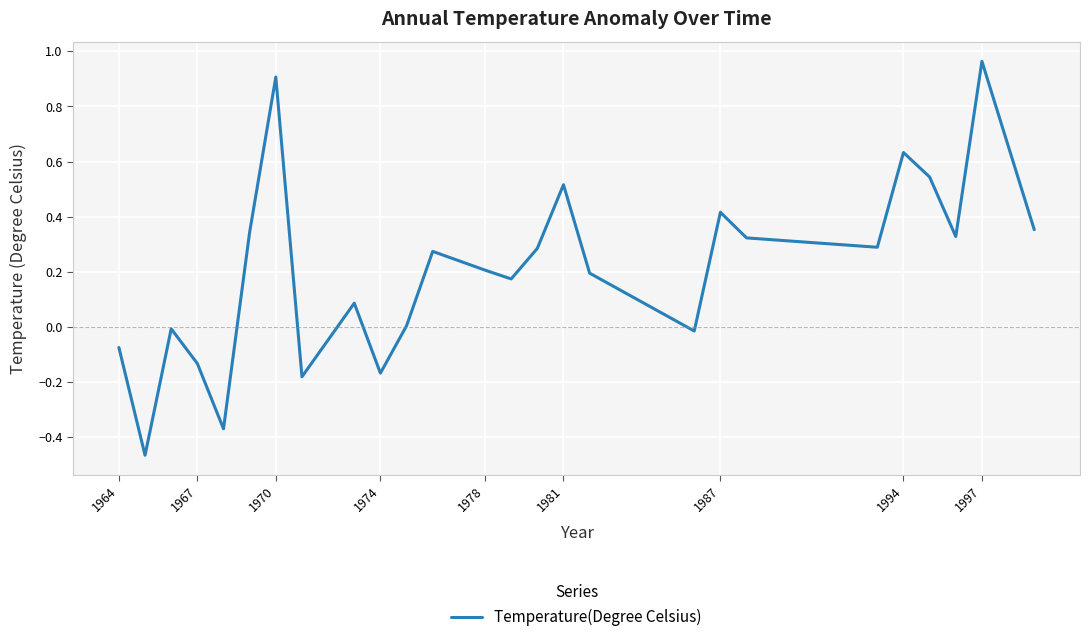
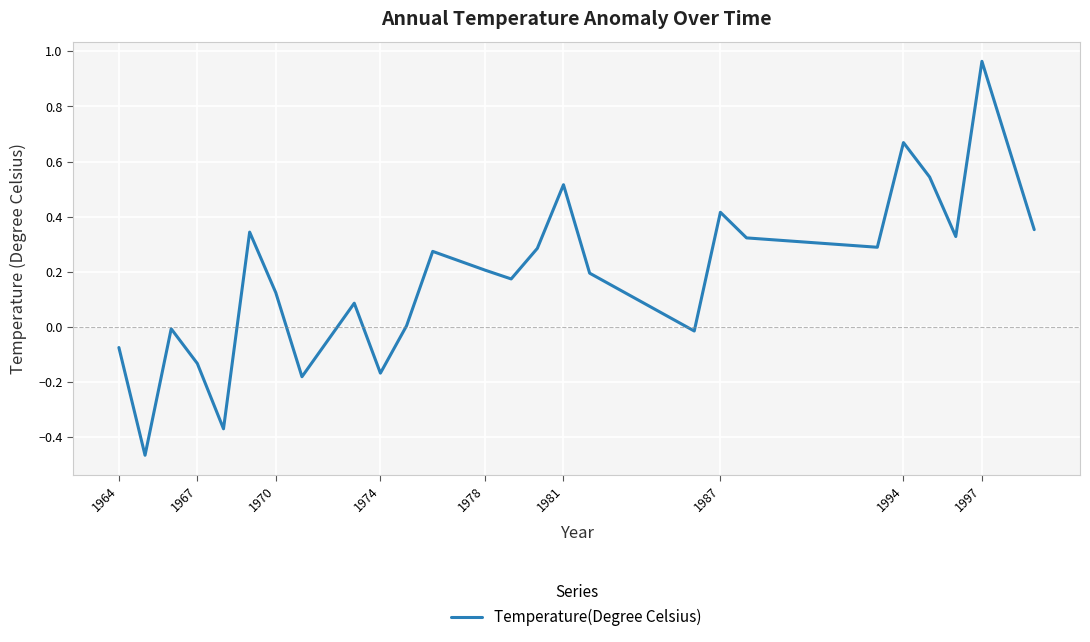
  {
    "1964": -0.08,
    "1967": -0.13,
-   "1970": 0.91,
+   "1970": 0.12,
    "1974": -0.17,
    "1978": 0.21,
    "1981": 0.52,
    "1987": 0.42,
-   "1994": 0.63,
+   "1994": 0.67,
    "1997": 0.96
  }
